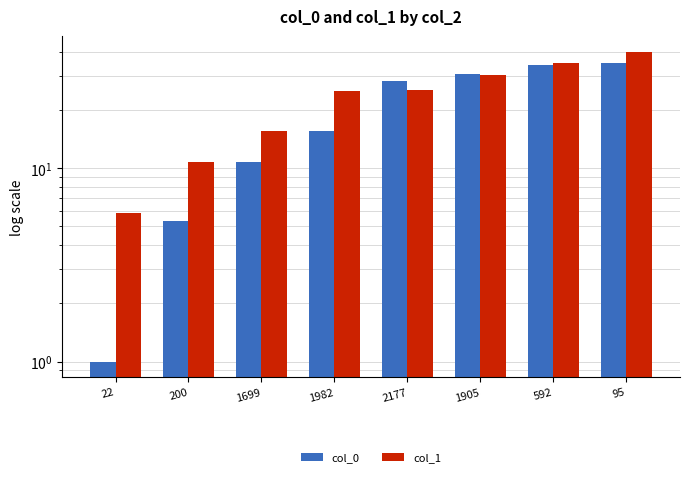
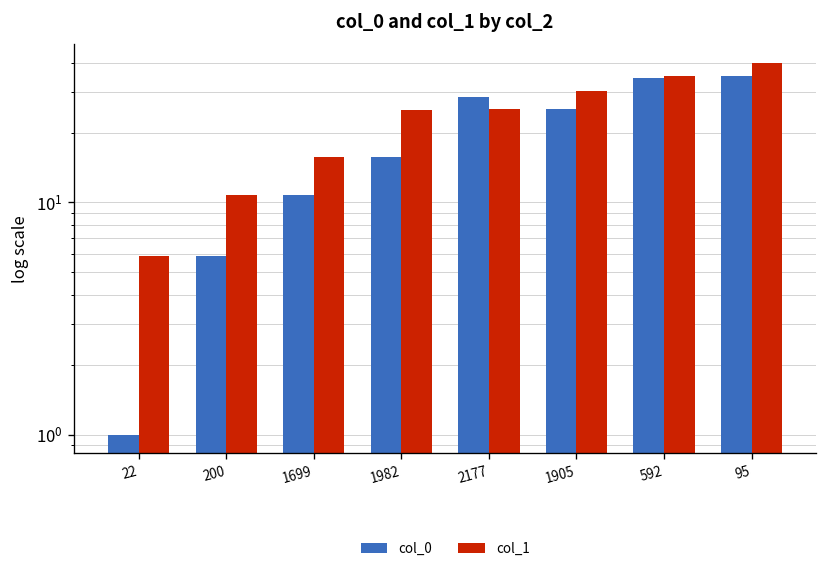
  {
    "col_0": {
      "22": 1.0,
-     "200": 5.3,
+     "200": 5.9,
      "1699": 11,
      "1982": 16,
      "2177": 28,
-     "1905": 31,
+     "1905": 25,
      "592": 34,
      "95": 35
    },
    "col_1": {
      "22": 5.9,
      "200": 11,
      "1699": 16,
      "1982": 25,
      "2177": 25,
      "1905": 30,
      "592": 35,
      "95": 40
    }
  }
